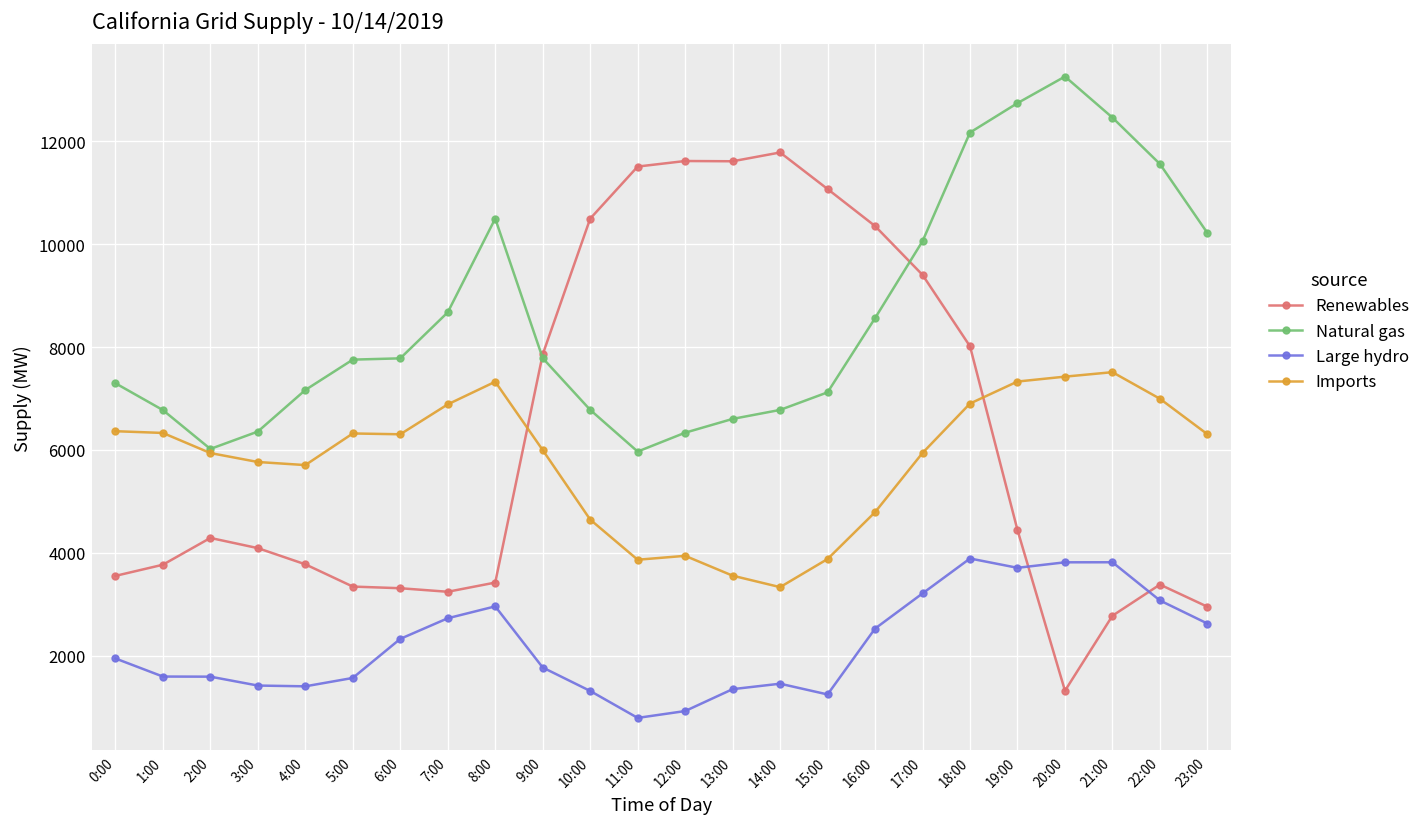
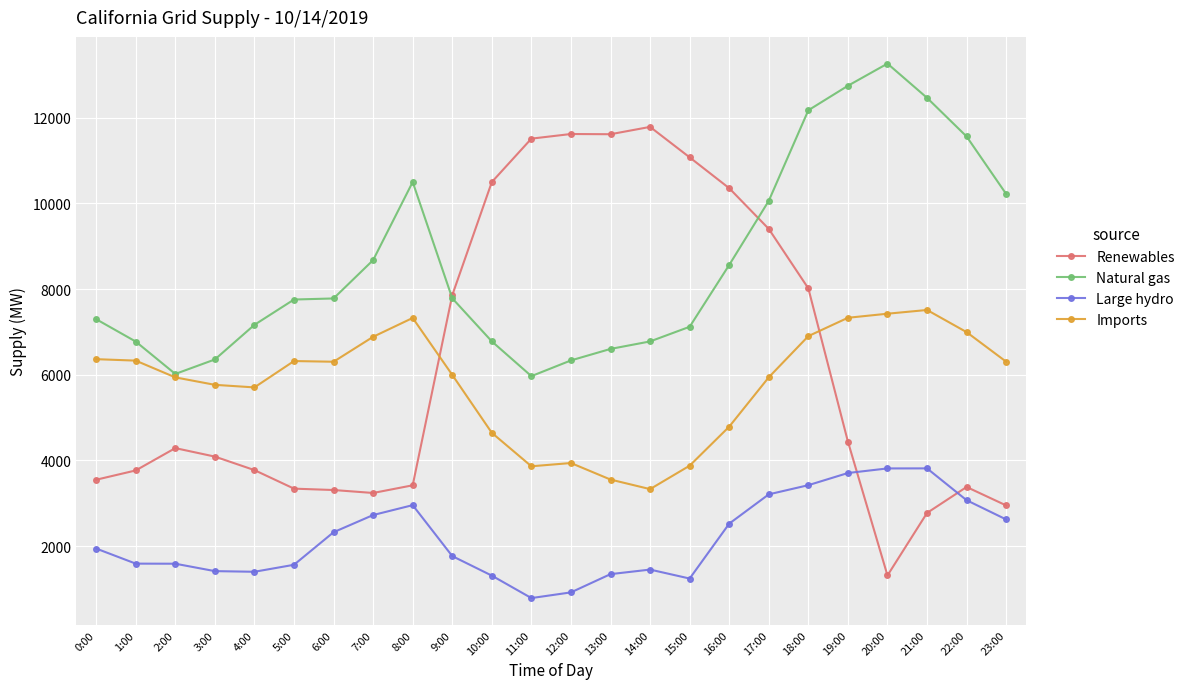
  {
    "Renewables": {
      "0:00": 3500,
      "1:00": 3800,
      "2:00": 4300,
      "3:00": 4100,
      "4:00": 3800,
      "5:00": 3300,
      "6:00": 3300,
      "7:00": 3200,
      "8:00": 3400,
      "9:00": 7900,
      "10:00": 10500,
      "11:00": 11500,
      "12:00": 11600,
      "13:00": 11600,
      "14:00": 11800,
      "15:00": 11100,
      "16:00": 10400,
      "17:00": 9400,
      "18:00": 8000,
      "19:00": 4400,
      "20:00": 1300,
      "21:00": 2800,
      "22:00": 3400,
      "23:00": 2900
    },
    "Natural gas": {
      "0:00": 7300,
      "1:00": 6800,
      "2:00": 6000,
      "3:00": 6400,
      "4:00": 7200,
      "5:00": 7800,
      "6:00": 7800,
      "7:00": 8700,
      "8:00": 10500,
      "9:00": 7800,
      "10:00": 6800,
      "11:00": 6000,
      "12:00": 6300,
      "13:00": 6600,
      "14:00": 6800,
      "15:00": 7100,
      "16:00": 8600,
      "17:00": 10100,
      "18:00": 12200,
      "19:00": 12700,
      "20:00": 13300,
      "21:00": 12500,
      "22:00": 11600,
      "23:00": 10200
    },
    "Large hydro": {
      "0:00": 1900,
      "1:00": 1600,
      "2:00": 1600,
      "3:00": 1400,
      "4:00": 1400,
      "5:00": 1600,
      "6:00": 2300,
      "7:00": 2700,
      "8:00": 3000,
      "9:00": 1800,
      "10:00": 1300,
      "11:00": 800,
      "12:00": 900,
      "13:00": 1300,
      "14:00": 1500,
      "15:00": 1200,
      "16:00": 2500,
      "17:00": 3200,
-     "18:00": 3900,
+     "18:00": 3400,
      "19:00": 3700,
      "20:00": 3800,
      "21:00": 3800,
      "22:00": 3100,
      "23:00": 2600
    },
    "Imports": {
      "0:00": 6400,
      "1:00": 6300,
      "2:00": 5900,
      "3:00": 5800,
      "4:00": 5700,
      "5:00": 6300,
      "6:00": 6300,
      "7:00": 6900,
      "8:00": 7300,
      "9:00": 6000,
      "10:00": 4600,
      "11:00": 3900,
      "12:00": 3900,
      "13:00": 3600,
      "14:00": 3300,
      "15:00": 3900,
      "16:00": 4800,
      "17:00": 5900,
      "18:00": 6900,
      "19:00": 7300,
      "20:00": 7400,
      "21:00": 7500,
      "22:00": 7000,
      "23:00": 6300
    }
  }
